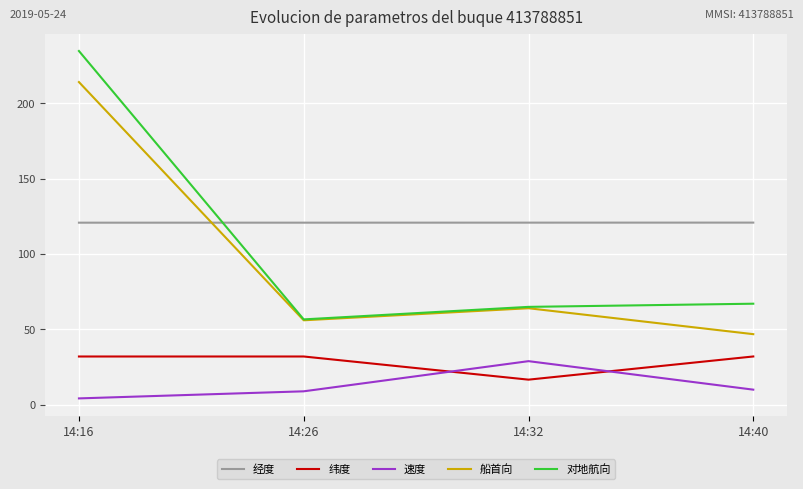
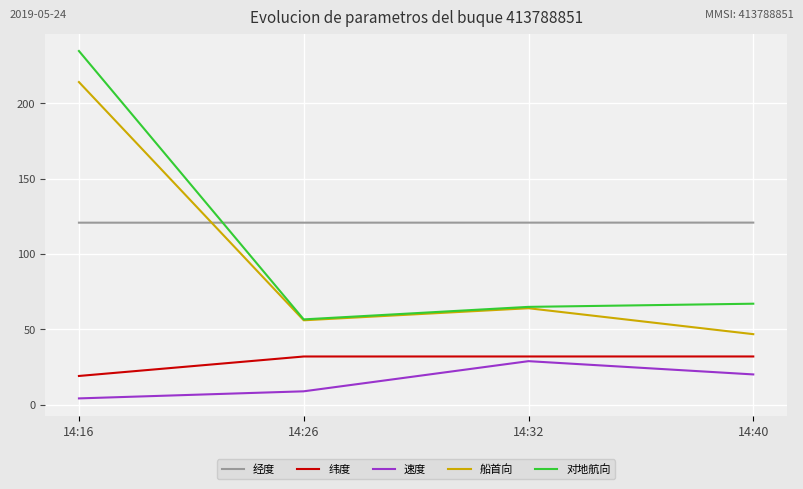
  {
    "经度": {
      "14:16": 121,
      "14:26": 121,
      "14:32": 121,
      "14:40": 121
    },
    "纬度": {
-     "14:16": 32,
+     "14:16": 19,
      "14:26": 32,
-     "14:32": 17,
+     "14:32": 32,
      "14:40": 32
    },
    "速度": {
      "14:16": 4,
      "14:26": 9,
      "14:32": 29,
-     "14:40": 10
+     "14:40": 20
    },
    "船首向": {
      "14:16": 214,
      "14:40": 47
    },
    "对地航向": {
      "14:16": 235,
      "14:40": 67
    }
  }
